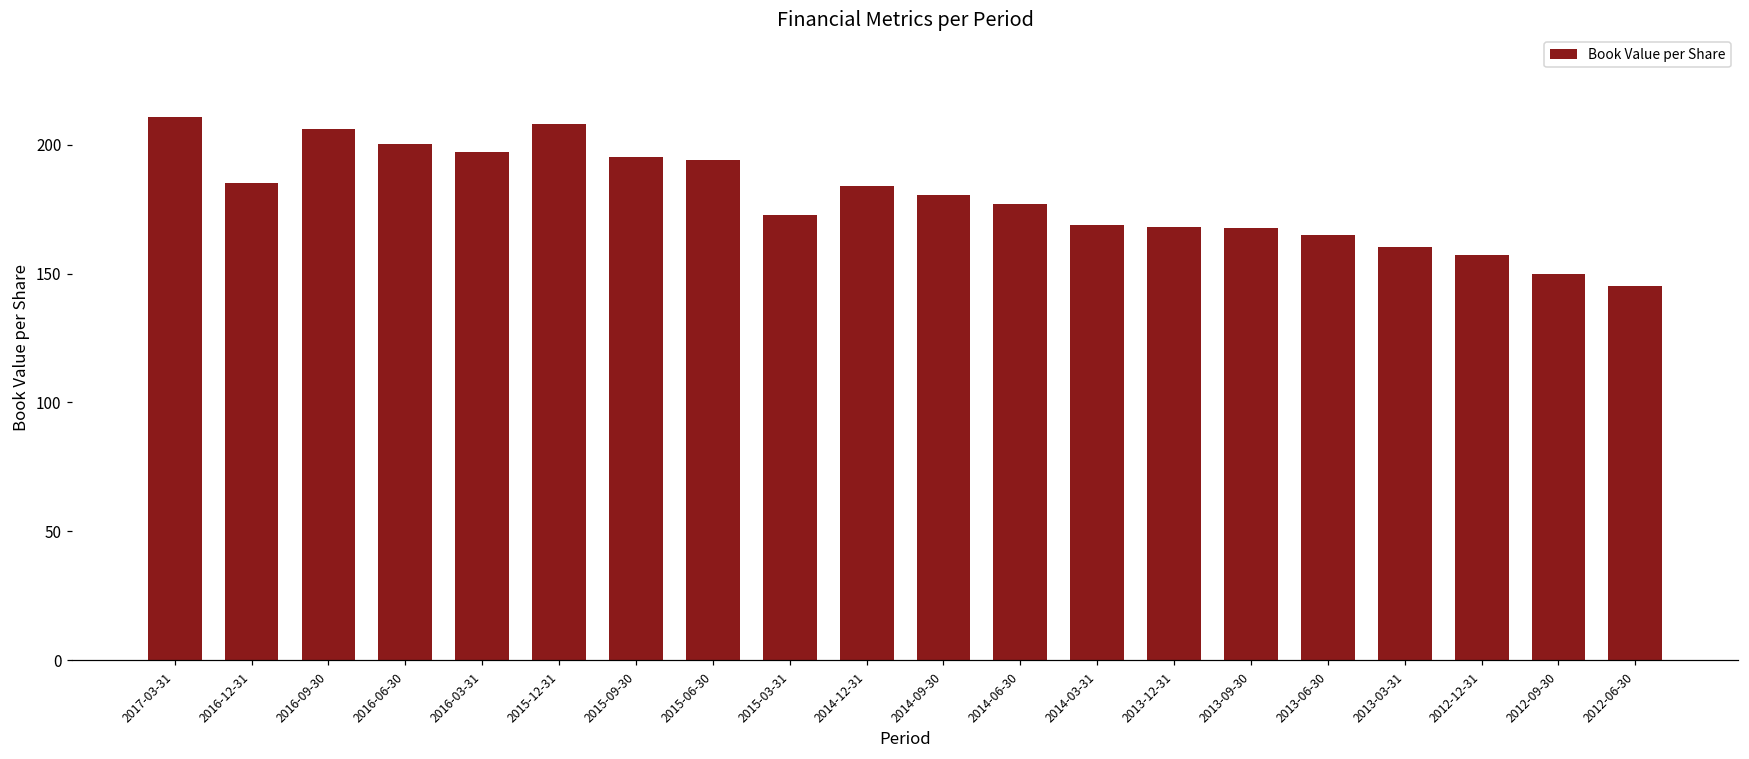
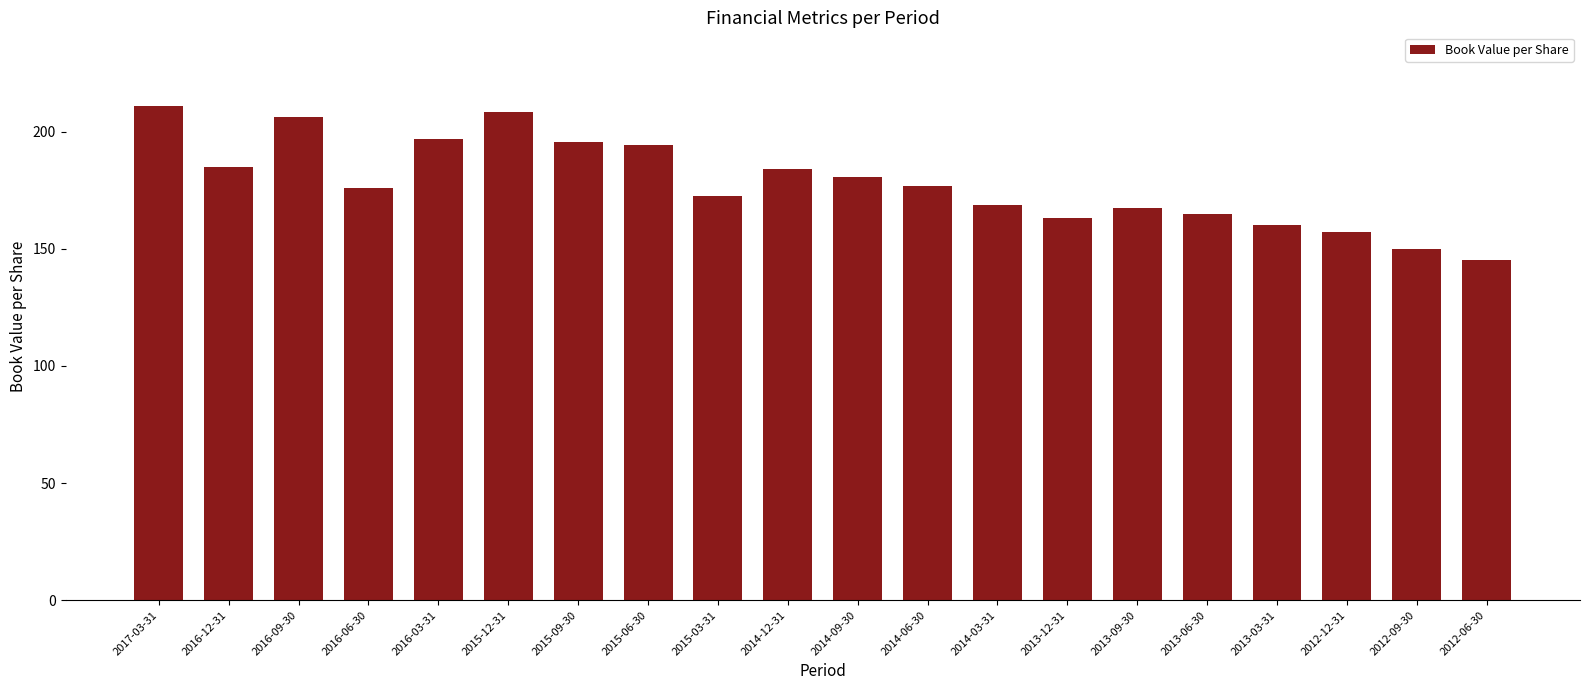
  {
    "2017-03-31": 211,
    "2016-12-31": 185,
    "2016-09-30": 206,
-   "2016-06-30": 200,
+   "2016-06-30": 176,
    "2016-03-31": 197,
    "2015-12-31": 208,
    "2015-09-30": 195,
    "2015-06-30": 194,
    "2015-03-31": 173,
    "2014-12-31": 184,
    "2014-09-30": 181,
    "2014-06-30": 177,
    "2014-03-31": 169,
-   "2013-12-31": 168,
+   "2013-12-31": 163,
    "2013-09-30": 167,
    "2013-06-30": 165,
    "2013-03-31": 160,
    "2012-12-31": 157,
    "2012-09-30": 150,
    "2012-06-30": 145
  }
